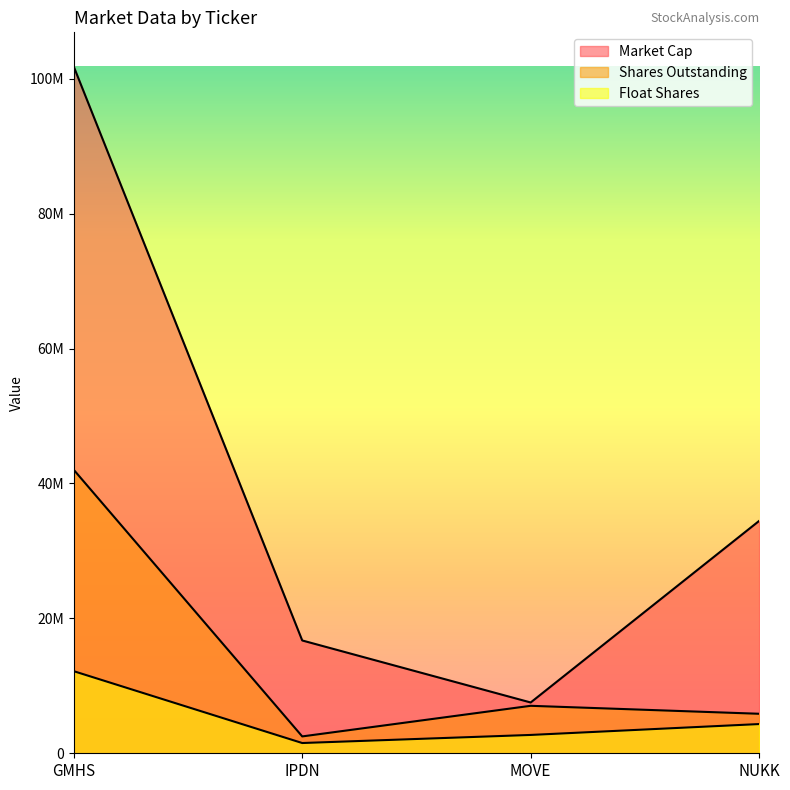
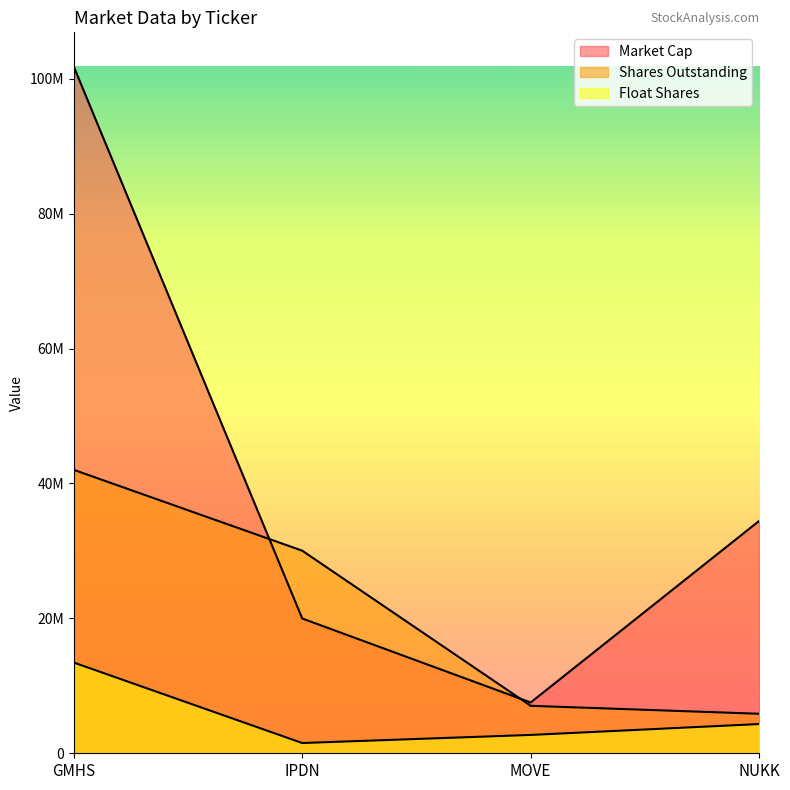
  {
    "Market Cap": {
      "GMHS": 102000000,
-     "IPDN": 17000000,
+     "IPDN": 20000000,
      "MOVE": 8000000,
      "NUKK": 34000000
    },
    "Shares Outstanding": {
      "GMHS": 42000000,
-     "IPDN": 2000000,
+     "IPDN": 30000000,
      "MOVE": 7000000,
      "NUKK": 6000000
    },
    "Float Shares": {
-     "GMHS": 12000000,
+     "GMHS": 13000000,
      "IPDN": 2000000,
      "MOVE": 3000000,
      "NUKK": 4000000
    }
  }
